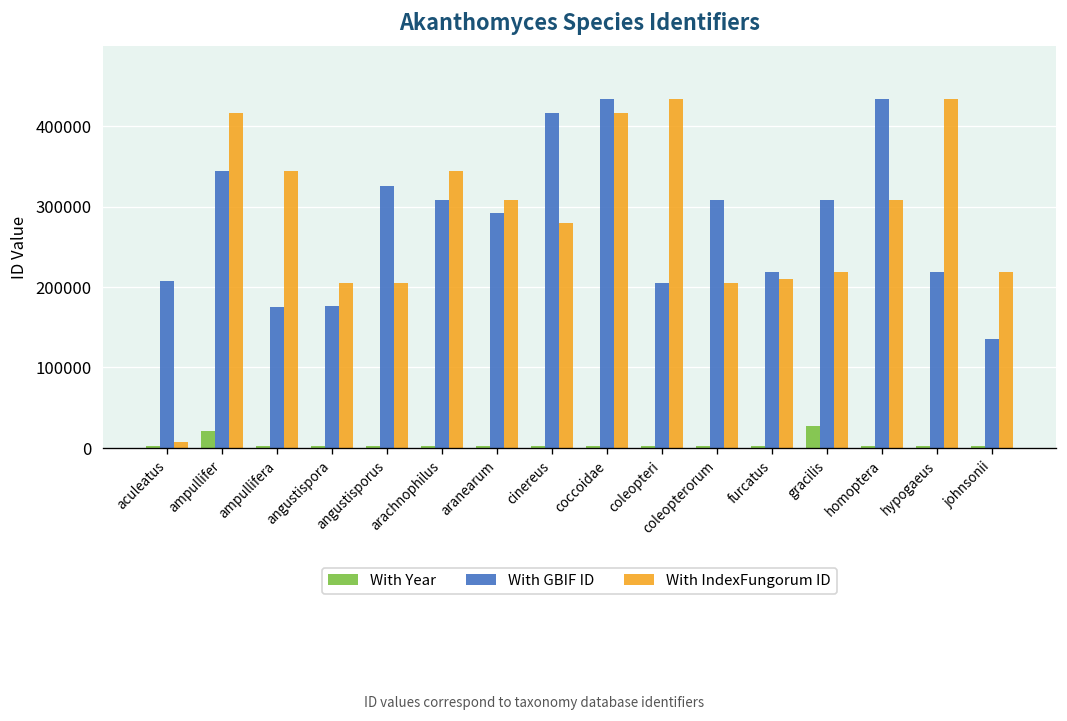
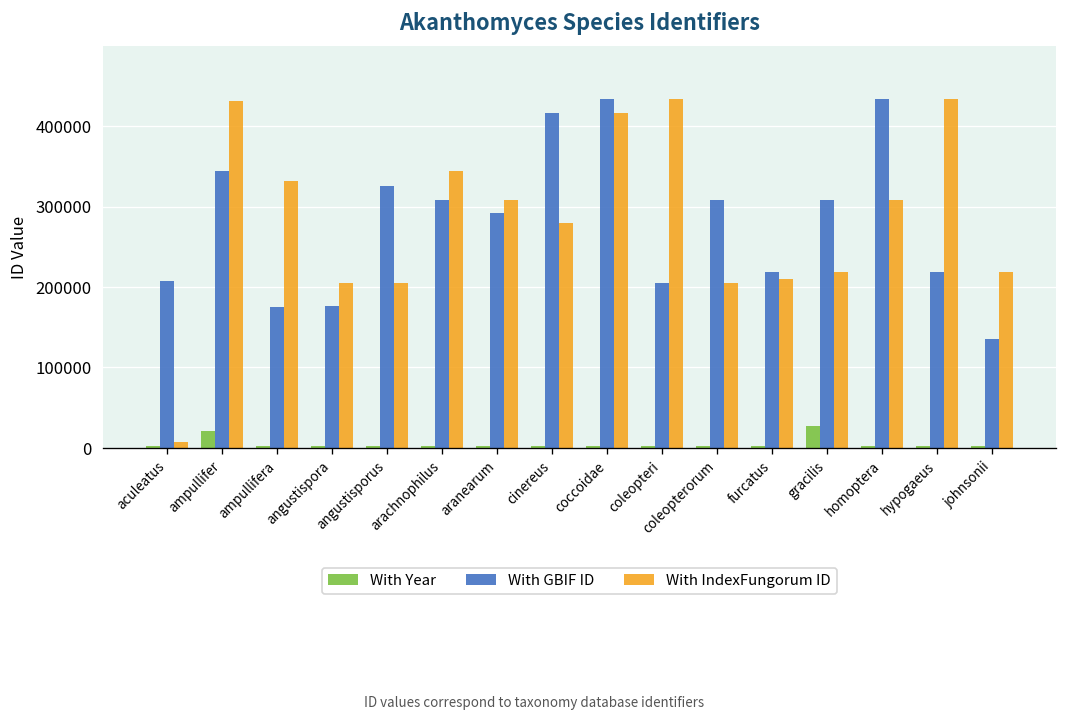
  {
    "With Year": {
      "ampullifer": 20000,
      "gracilis": 30000
    },
    "With GBIF ID": {
      "aculeatus": 210000,
      "ampullifer": 340000,
      "ampullifera": 170000,
      "angustispora": 180000,
      "angustisporus": 330000,
      "arachnophilus": 310000,
      "aranearum": 290000,
      "cinereus": 420000,
      "coccoidae": 430000,
      "coleopteri": 210000,
      "coleopterorum": 310000,
      "furcatus": 220000,
      "gracilis": 310000,
      "homoptera": 430000,
      "hypogaeus": 220000,
      "johnsonii": 140000
    },
    "With IndexFungorum ID": {
      "aculeatus": 10000,
-     "ampullifer": 420000,
-     "ampullifera": 340000,
+     "ampullifer": 430000,
+     "ampullifera": 330000,
      "angustispora": 200000,
      "angustisporus": 210000,
      "arachnophilus": 340000,
      "aranearum": 310000,
      "cinereus": 280000,
      "coccoidae": 420000,
      "coleopteri": 430000,
      "coleopterorum": 210000,
      "furcatus": 210000,
      "gracilis": 220000,
      "homoptera": 310000,
      "hypogaeus": 430000,
      "johnsonii": 220000
    }
  }
